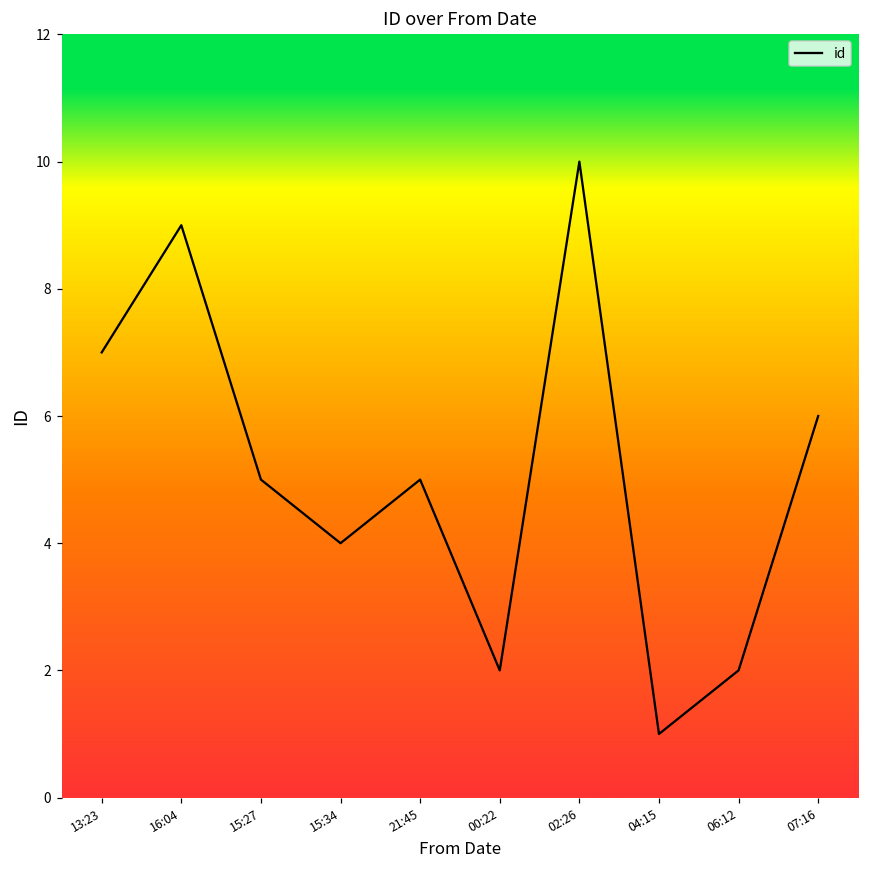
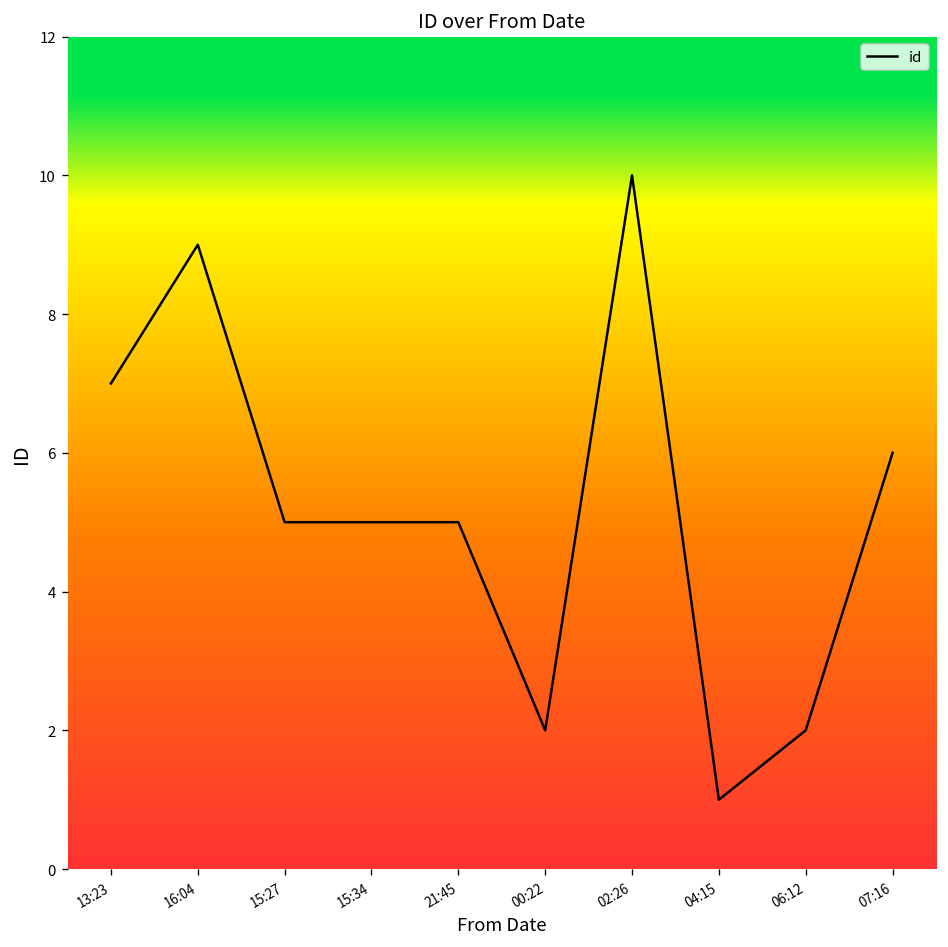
  {
    "13:23": 7,
    "16:04": 9,
    "15:27": 5,
-   "15:34": 4,
+   "15:34": 5,
    "21:45": 5,
    "00:22": 2,
    "02:26": 10,
    "04:15": 1,
    "06:12": 2,
    "07:16": 6
  }
